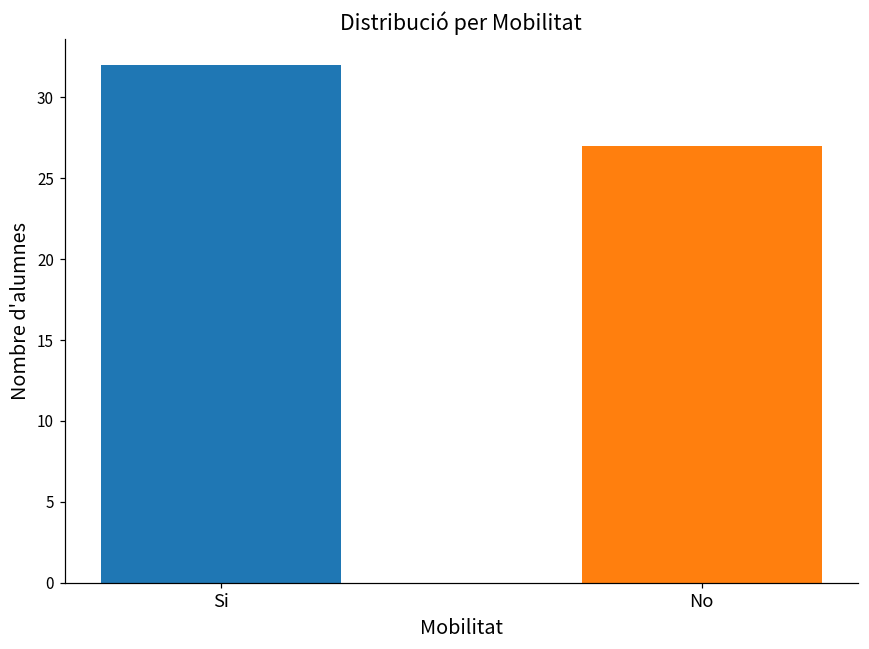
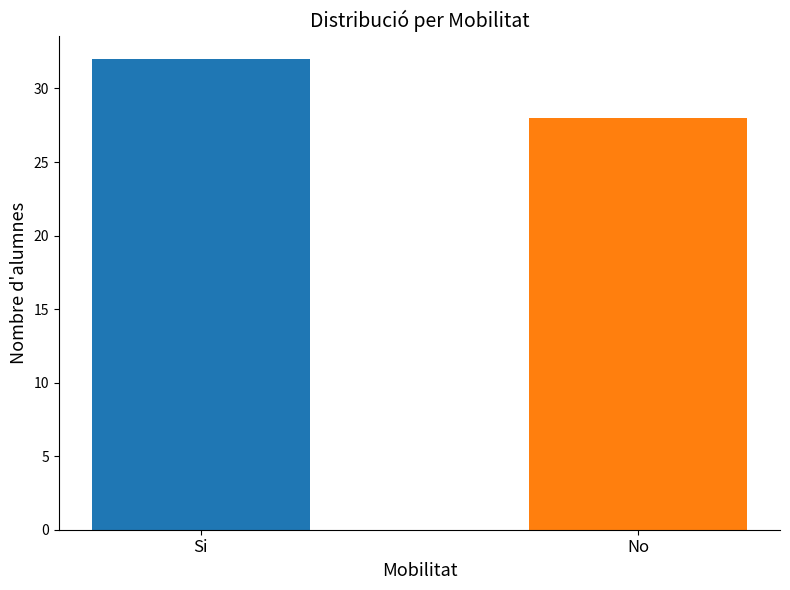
  {
    "Si": 32,
-   "No": 27
+   "No": 28
  }
